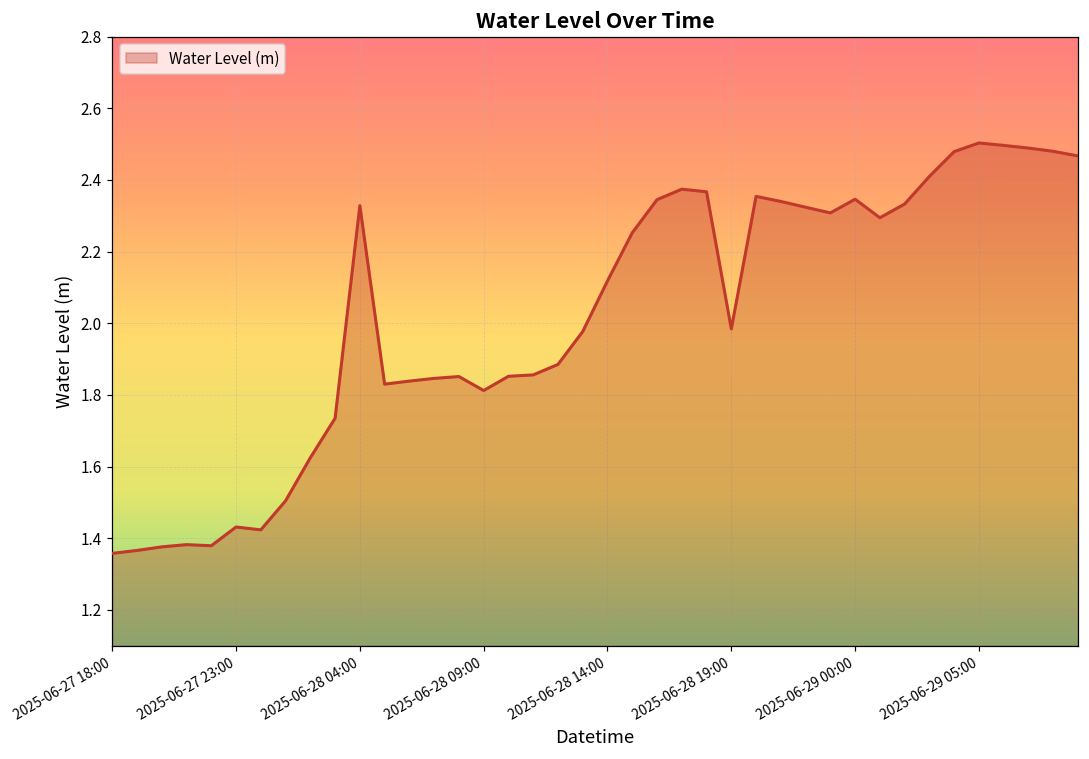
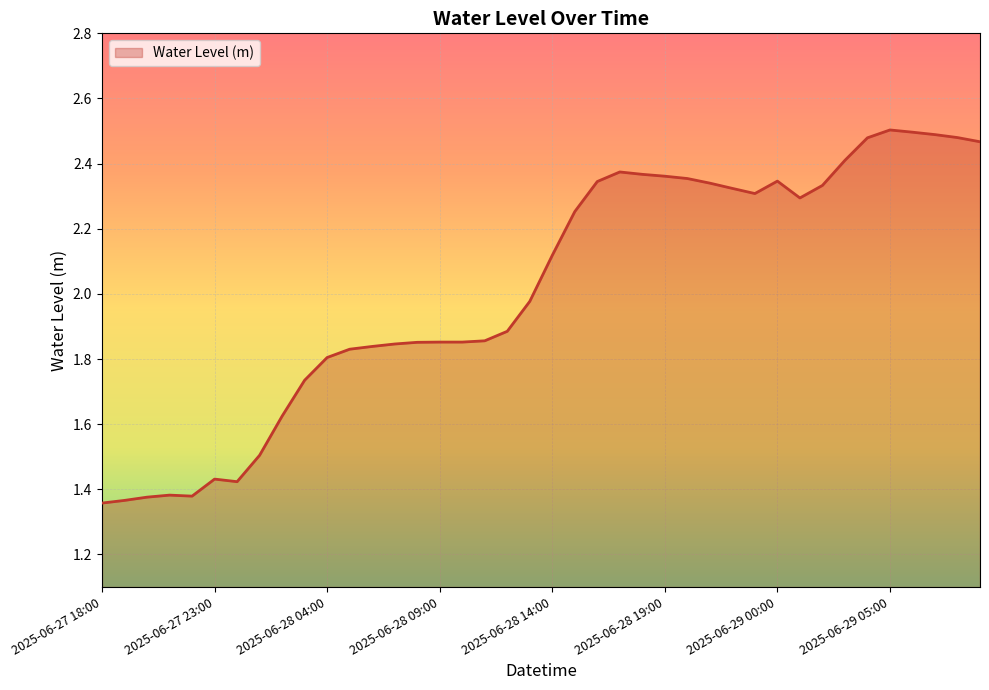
  {
    "2025-06-27 18:00": 1.36,
    "2025-06-27 23:00": 1.43,
-   "2025-06-28 04:00": 2.33,
-   "2025-06-28 09:00": 1.81,
+   "2025-06-28 04:00": 1.80,
+   "2025-06-28 09:00": 1.85,
    "2025-06-28 14:00": 2.12,
-   "2025-06-28 19:00": 1.98,
+   "2025-06-28 19:00": 2.36,
    "2025-06-29 00:00": 2.35,
    "2025-06-29 05:00": 2.50
  }
